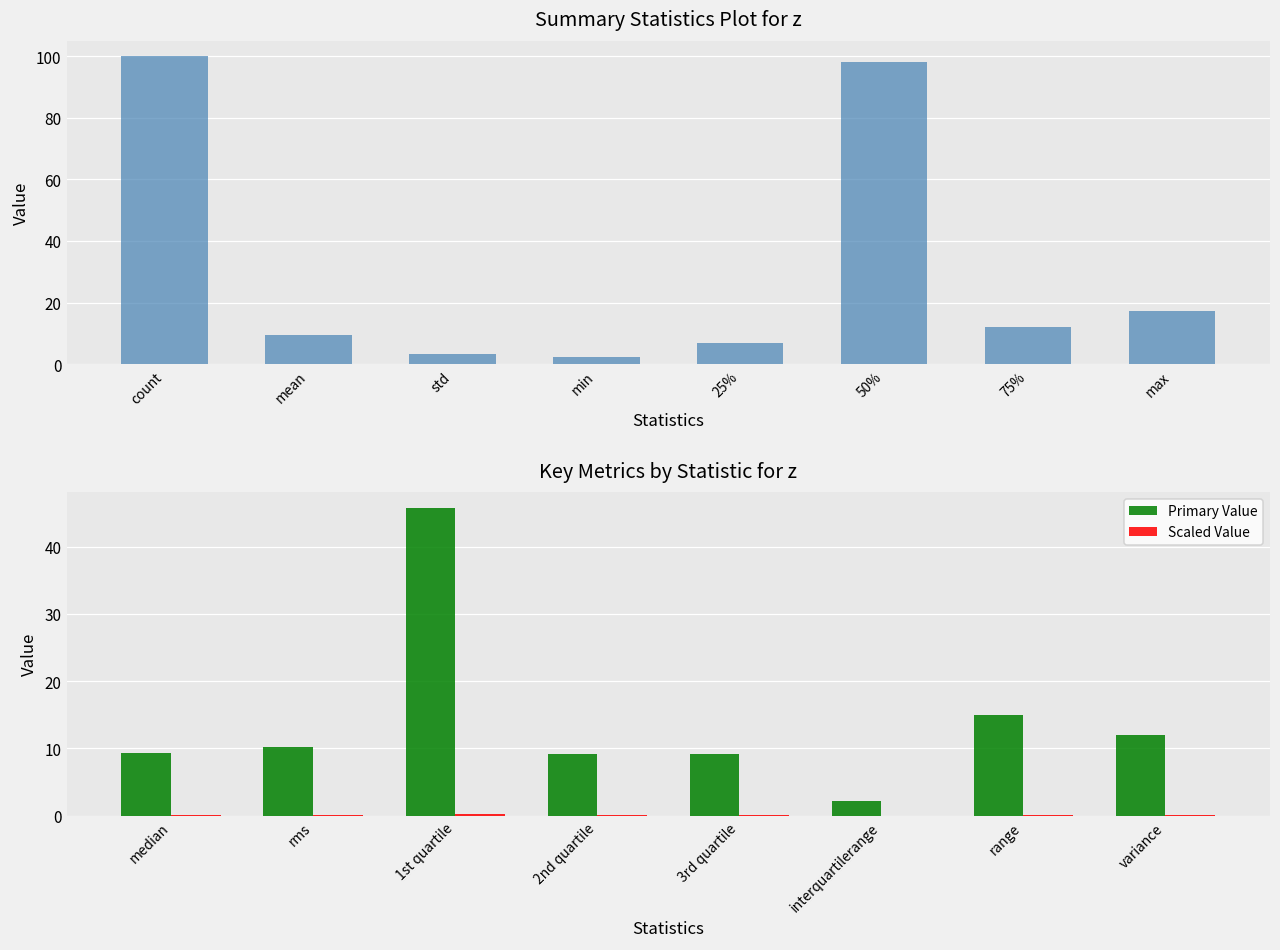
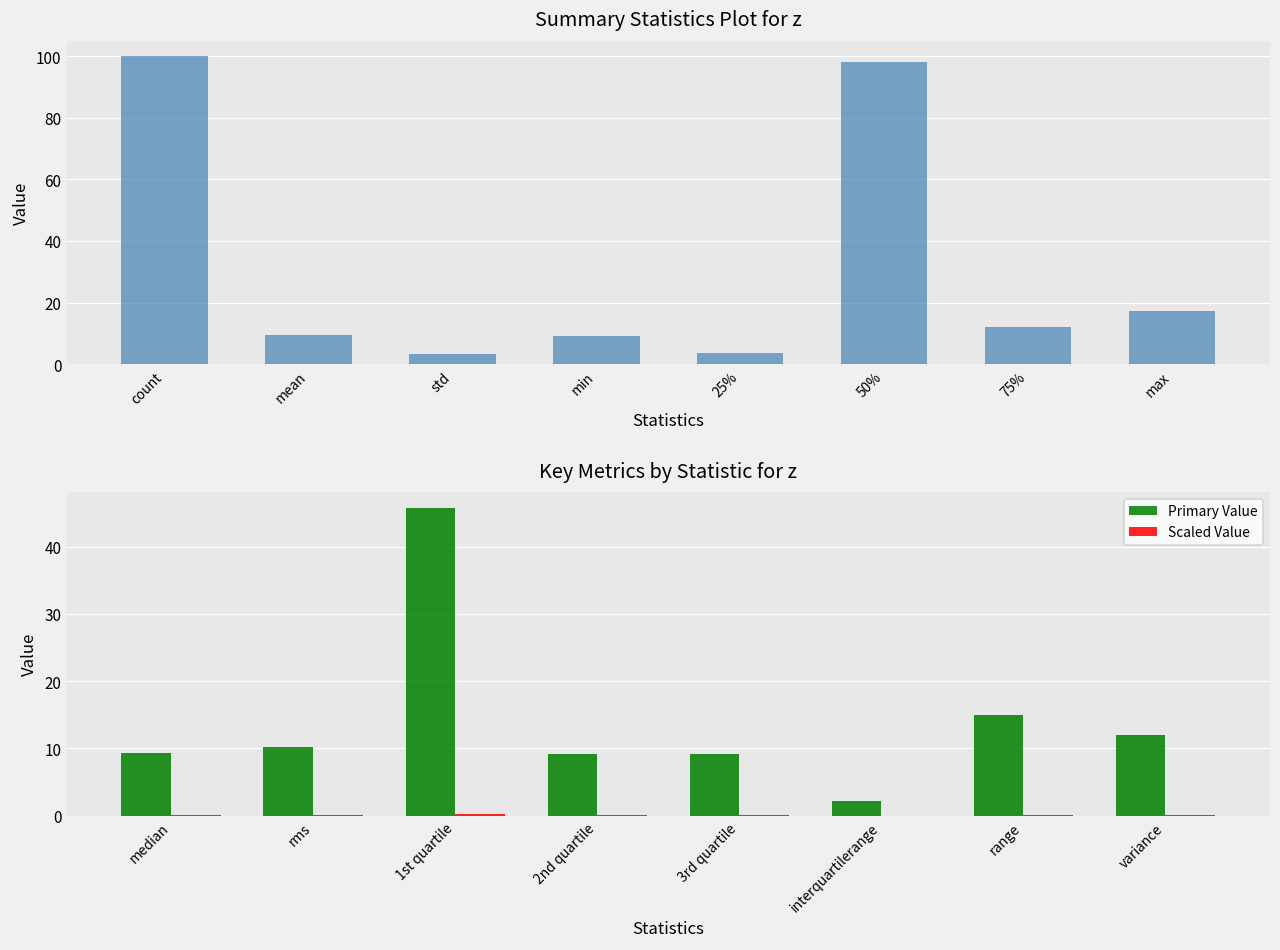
  {
    "Summary Statistics Plot for z": {
      "count": 100,
      "mean": 10,
      "std": 3,
-     "min": 3,
-     "25%": 7,
+     "min": 9,
+     "25%": 4,
      "50%": 98,
      "75%": 12,
      "max": 17
    },
    "Key Metrics by Statistic for z": {
      "Primary Value": {
        "median": 9,
        "rms": 10,
        "1st quartile": 46,
        "2nd quartile": 9,
        "3rd quartile": 9,
        "interquartilerange": 2,
        "range": 15,
        "variance": 12
      }
    }
  }
